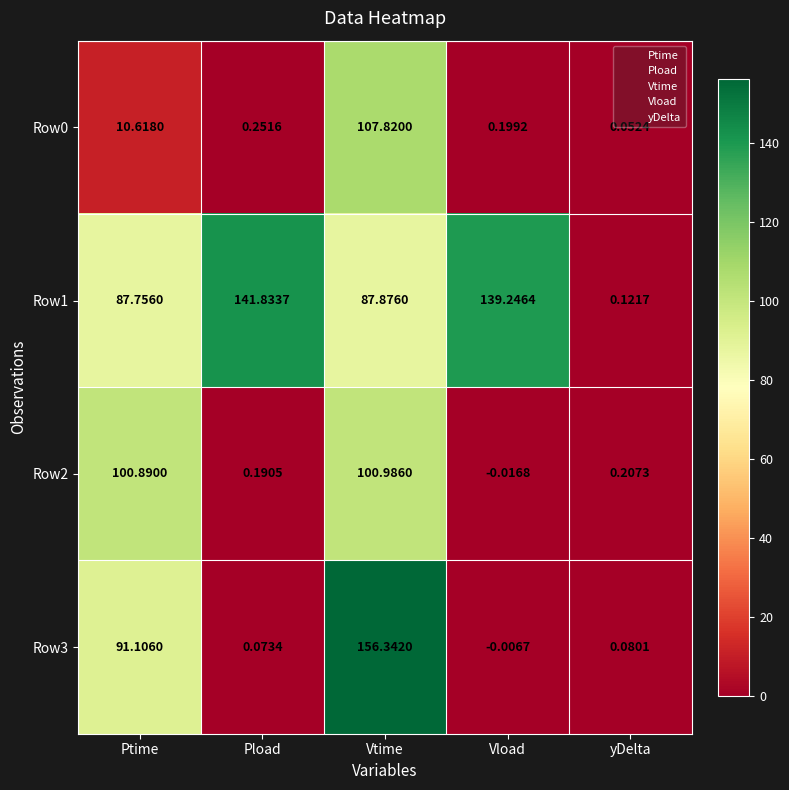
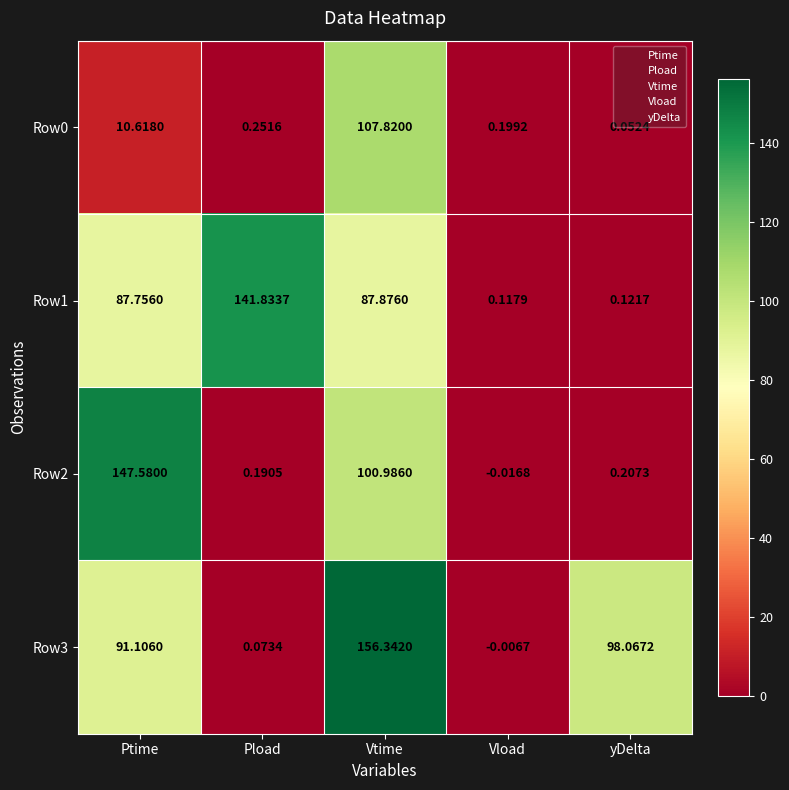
  {
    "Row0": {
      "Ptime": 10.6180,
      "Pload": 0.2516,
      "Vtime": 107.8200,
      "Vload": 0.1992
    },
    "Row1": {
      "Ptime": 87.7560,
      "Pload": 141.8337,
      "Vtime": 87.8760,
-     "Vload": 139.2464,
+     "Vload": 0.1179,
      "yDelta": 0.1217
    },
    "Row2": {
-     "Ptime": 100.8900,
+     "Ptime": 147.5800,
      "Pload": 0.1905,
      "Vtime": 100.9860,
      "Vload": -0.0168,
      "yDelta": 0.2073
    },
    "Row3": {
      "Ptime": 91.1060,
      "Pload": 0.0734,
      "Vtime": 156.3420,
      "Vload": -0.0067,
-     "yDelta": 0.0801
+     "yDelta": 98.0672
    }
  }
